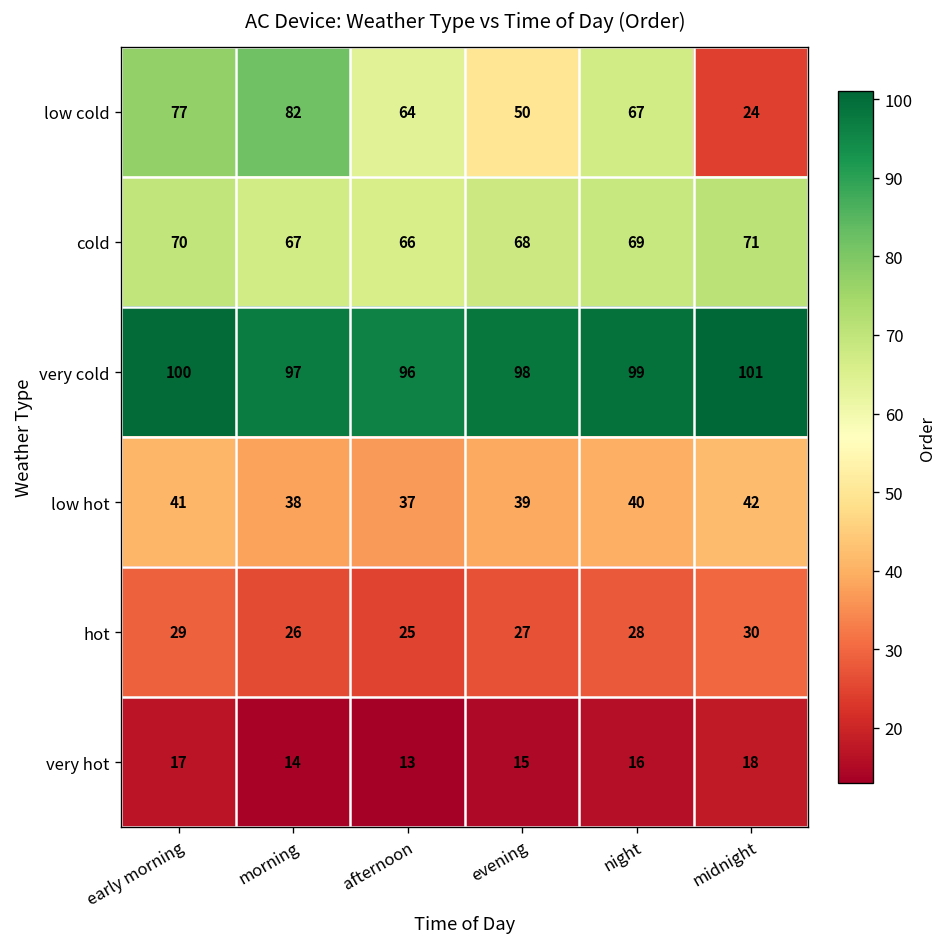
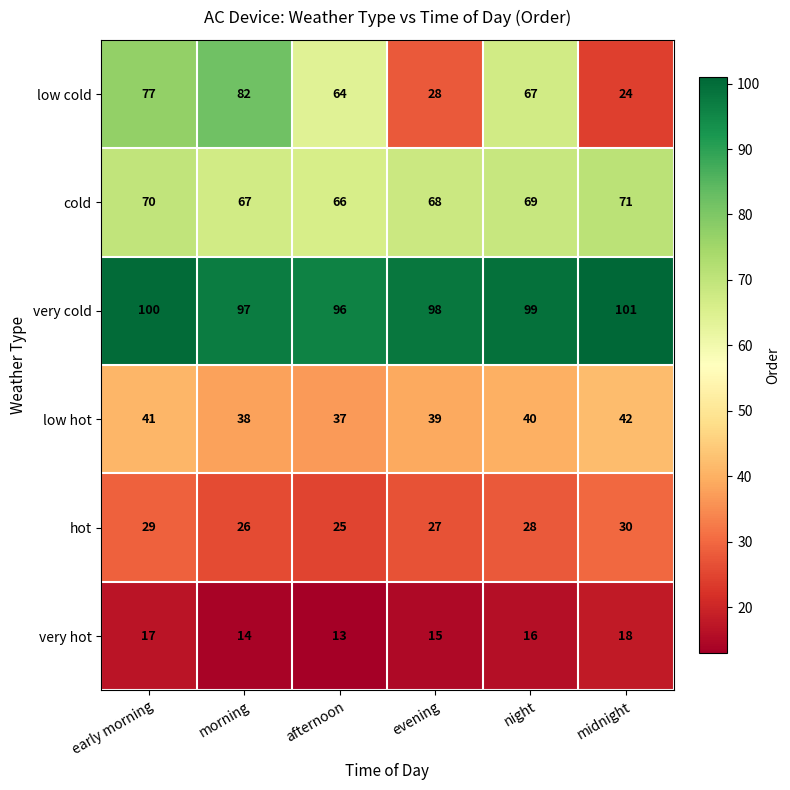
  {
    "low cold": {
      "early morning": 77,
      "morning": 82,
      "afternoon": 64,
-     "evening": 50,
+     "evening": 28,
      "night": 67,
      "midnight": 24
    },
    "cold": {
      "early morning": 70,
      "morning": 67,
      "afternoon": 66,
      "evening": 68,
      "night": 69,
      "midnight": 71
    },
    "very cold": {
      "early morning": 100,
      "morning": 97,
      "afternoon": 96,
      "evening": 98,
      "night": 99,
      "midnight": 101
    },
    "low hot": {
      "early morning": 41,
      "morning": 38,
      "afternoon": 37,
      "evening": 39,
      "night": 40,
      "midnight": 42
    },
    "hot": {
      "early morning": 29,
      "morning": 26,
      "afternoon": 25,
      "evening": 27,
      "night": 28,
      "midnight": 30
    },
    "very hot": {
      "early morning": 17,
      "morning": 14,
      "afternoon": 13,
      "evening": 15,
      "night": 16,
      "midnight": 18
    }
  }
